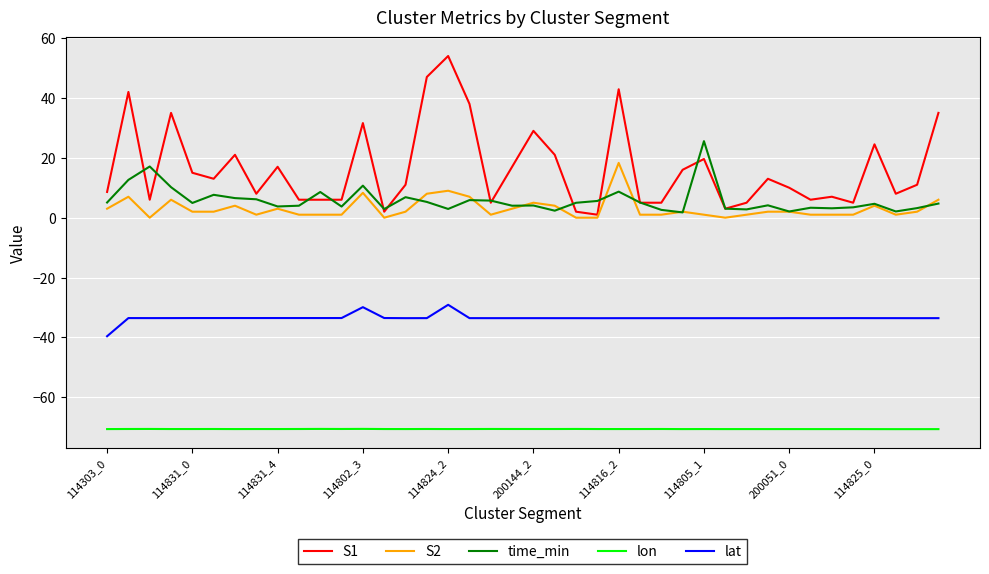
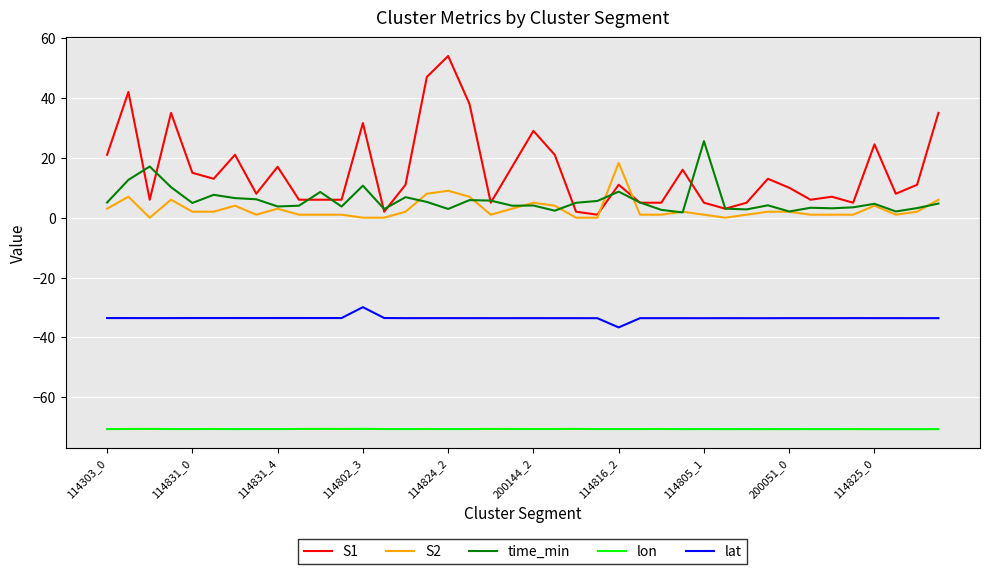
  {
    "S1": {
-     "114303_0": 9,
+     "114303_0": 21,
      "114831_0": 15,
      "114831_4": 17,
      "114802_3": 32,
      "114824_2": 54,
      "200144_2": 29,
-     "114816_2": 43,
-     "114805_1": 20,
+     "114816_2": 11,
+     "114805_1": 5,
      "200051_0": 10,
      "114825_0": 25
    },
    "S2": {
      "114303_0": 3,
      "114831_0": 2,
-     "114802_3": 8,
+     "114802_3": 0,
      "114824_2": 9,
      "200144_2": 5,
      "114816_2": 18,
      "114805_1": 1
    },
    "time_min": {
      "114303_0": 5,
      "114831_0": 5,
      "114802_3": 11,
      "114824_2": 3,
      "200144_2": 4,
      "114816_2": 9,
      "114805_1": 26
    },
    "lon": {
      "114303_0": -71,
      "114831_0": -71,
      "114831_4": -71,
      "114802_3": -71,
      "114824_2": -71,
      "200144_2": -71,
      "114816_2": -71,
      "114805_1": -71,
      "200051_0": -71,
      "114825_0": -71
    },
    "lat": {
-     "114303_0": -40,
+     "114303_0": -34,
      "114831_0": -34,
      "114831_4": -34,
      "114802_3": -30,
-     "114824_2": -29,
+     "114824_2": -34,
      "200144_2": -34,
-     "114816_2": -34,
+     "114816_2": -37,
      "114805_1": -34,
      "200051_0": -34,
      "114825_0": -34
    }
  }
